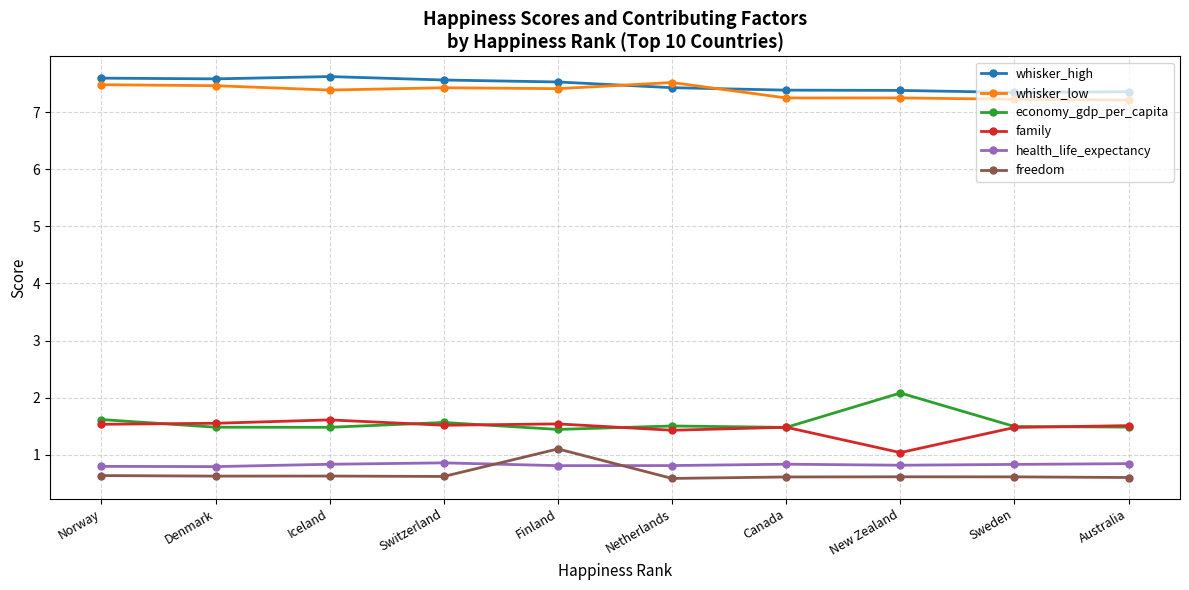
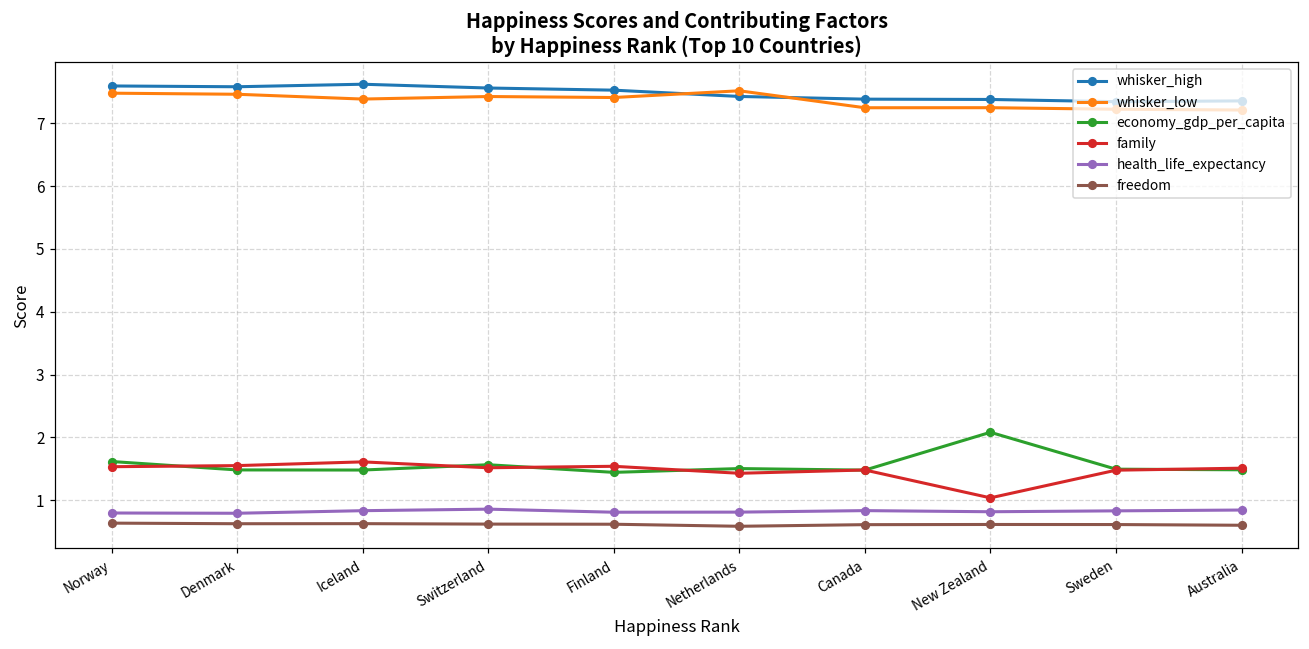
  {
    "whisker_high": {
      "Norway": 7.6,
      "Denmark": 7.6,
      "Iceland": 7.6,
      "Switzerland": 7.6,
      "Finland": 7.5,
      "Netherlands": 7.4,
      "Canada": 7.4,
      "New Zealand": 7.4
    },
    "whisker_low": {
      "Norway": 7.5,
      "Denmark": 7.5,
      "Iceland": 7.4,
      "Switzerland": 7.4,
      "Finland": 7.4,
      "Netherlands": 7.5,
      "Canada": 7.2,
      "New Zealand": 7.2
    },
    "economy_gdp_per_capita": {
      "Norway": 1.6,
      "Denmark": 1.5,
      "Iceland": 1.5,
      "Switzerland": 1.6,
      "Finland": 1.4,
      "Netherlands": 1.5,
      "New Zealand": 2.1
    },
    "family": {
      "Norway": 1.5,
      "Denmark": 1.6,
      "Iceland": 1.6,
      "Switzerland": 1.5,
      "Finland": 1.5,
      "Netherlands": 1.4,
      "New Zealand": 1.0
    },
    "health_life_expectancy": {
      "Norway": 0.8,
      "Denmark": 0.8,
      "Iceland": 0.8,
      "Switzerland": 0.9,
      "Finland": 0.8,
      "Netherlands": 0.8,
      "Canada": 0.8,
      "New Zealand": 0.8,
      "Sweden": 0.8,
      "Australia": 0.8
    },
    "freedom": {
      "Norway": 0.6,
      "Denmark": 0.6,
      "Iceland": 0.6,
      "Switzerland": 0.6,
-     "Finland": 1.1,
+     "Finland": 0.6,
      "Netherlands": 0.6,
      "Canada": 0.6,
      "New Zealand": 0.6,
      "Sweden": 0.6,
      "Australia": 0.6
    }
  }
